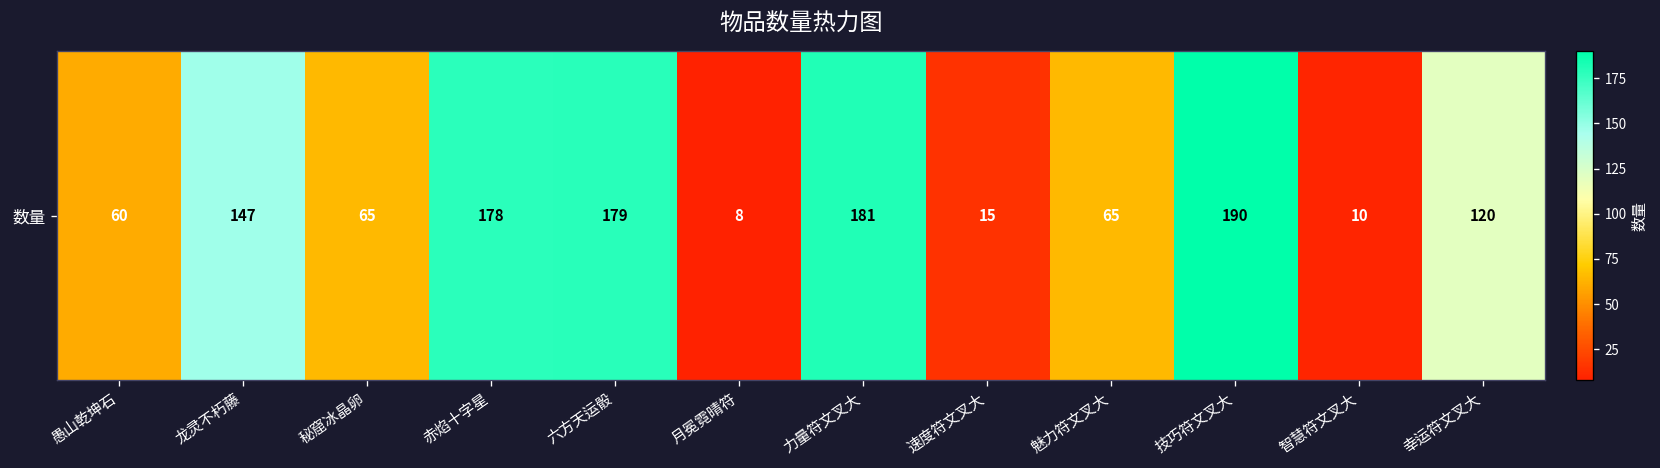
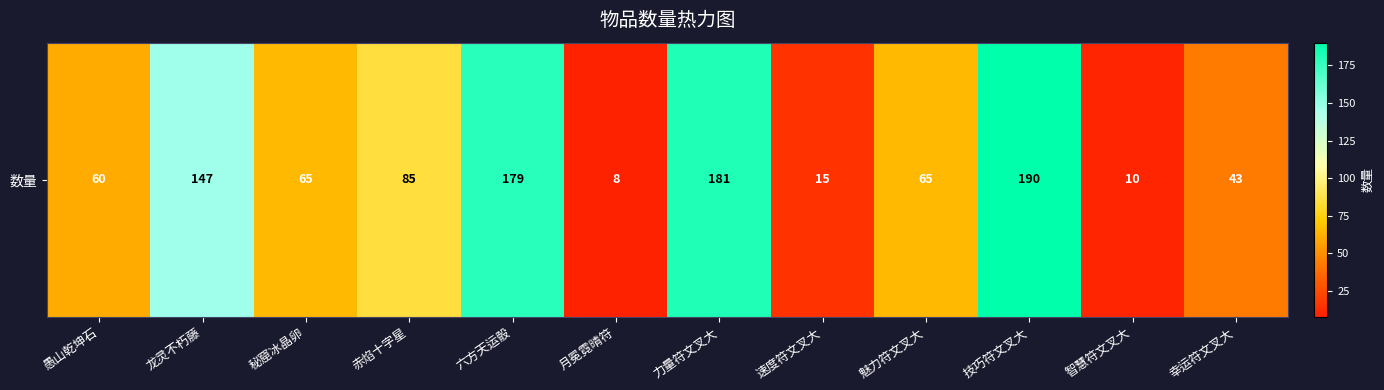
  {
    "数量": {
      "愚山乾坤石": 60,
      "龙灵不朽藤": 147,
      "秘窟冰晶卵": 65,
-     "赤焰十字星": 178,
+     "赤焰十字星": 85,
      "六方天运骰": 179,
      "月冕霓晴符": 8,
      "力量符文叉大": 181,
      "速度符文叉大": 15,
      "魅力符文叉大": 65,
      "技巧符文叉大": 190,
      "智慧符文叉大": 10,
-     "幸运符文叉大": 120
+     "幸运符文叉大": 43
    }
  }
